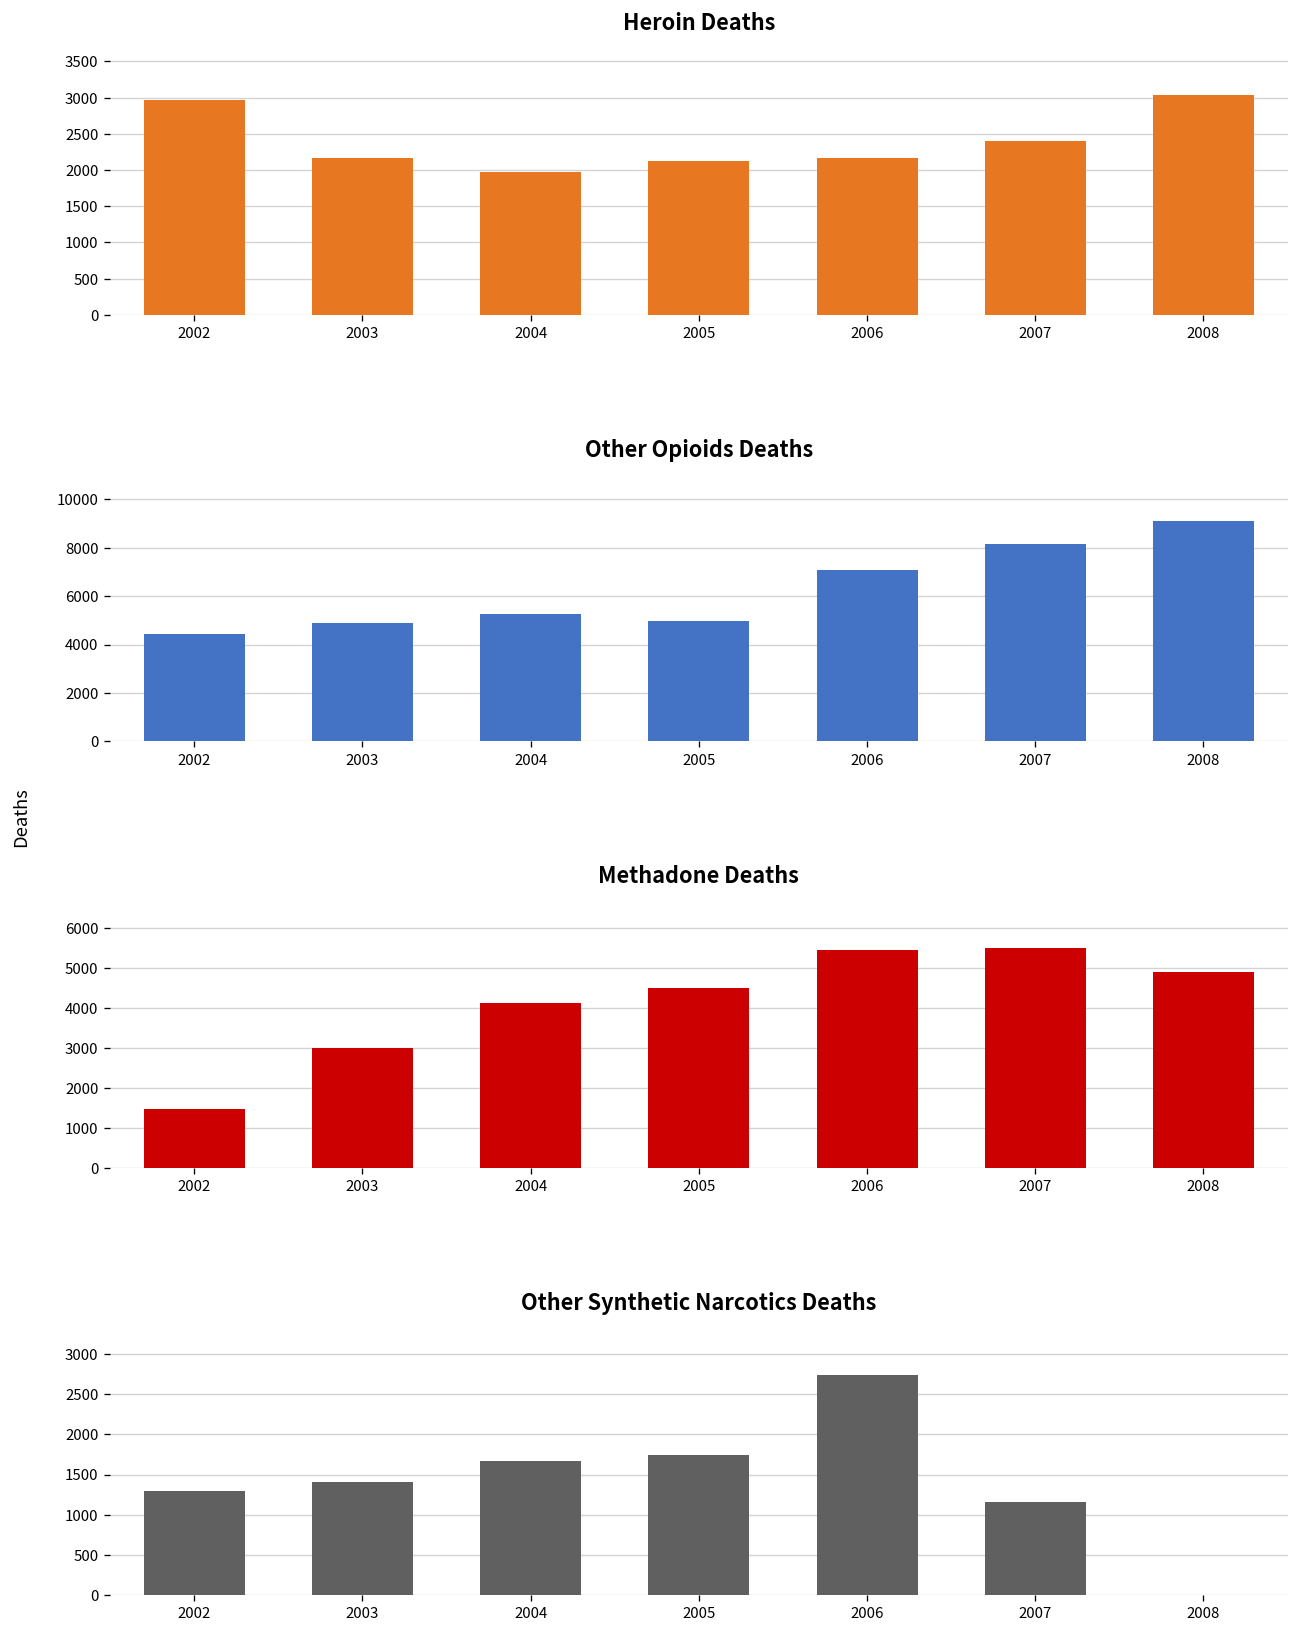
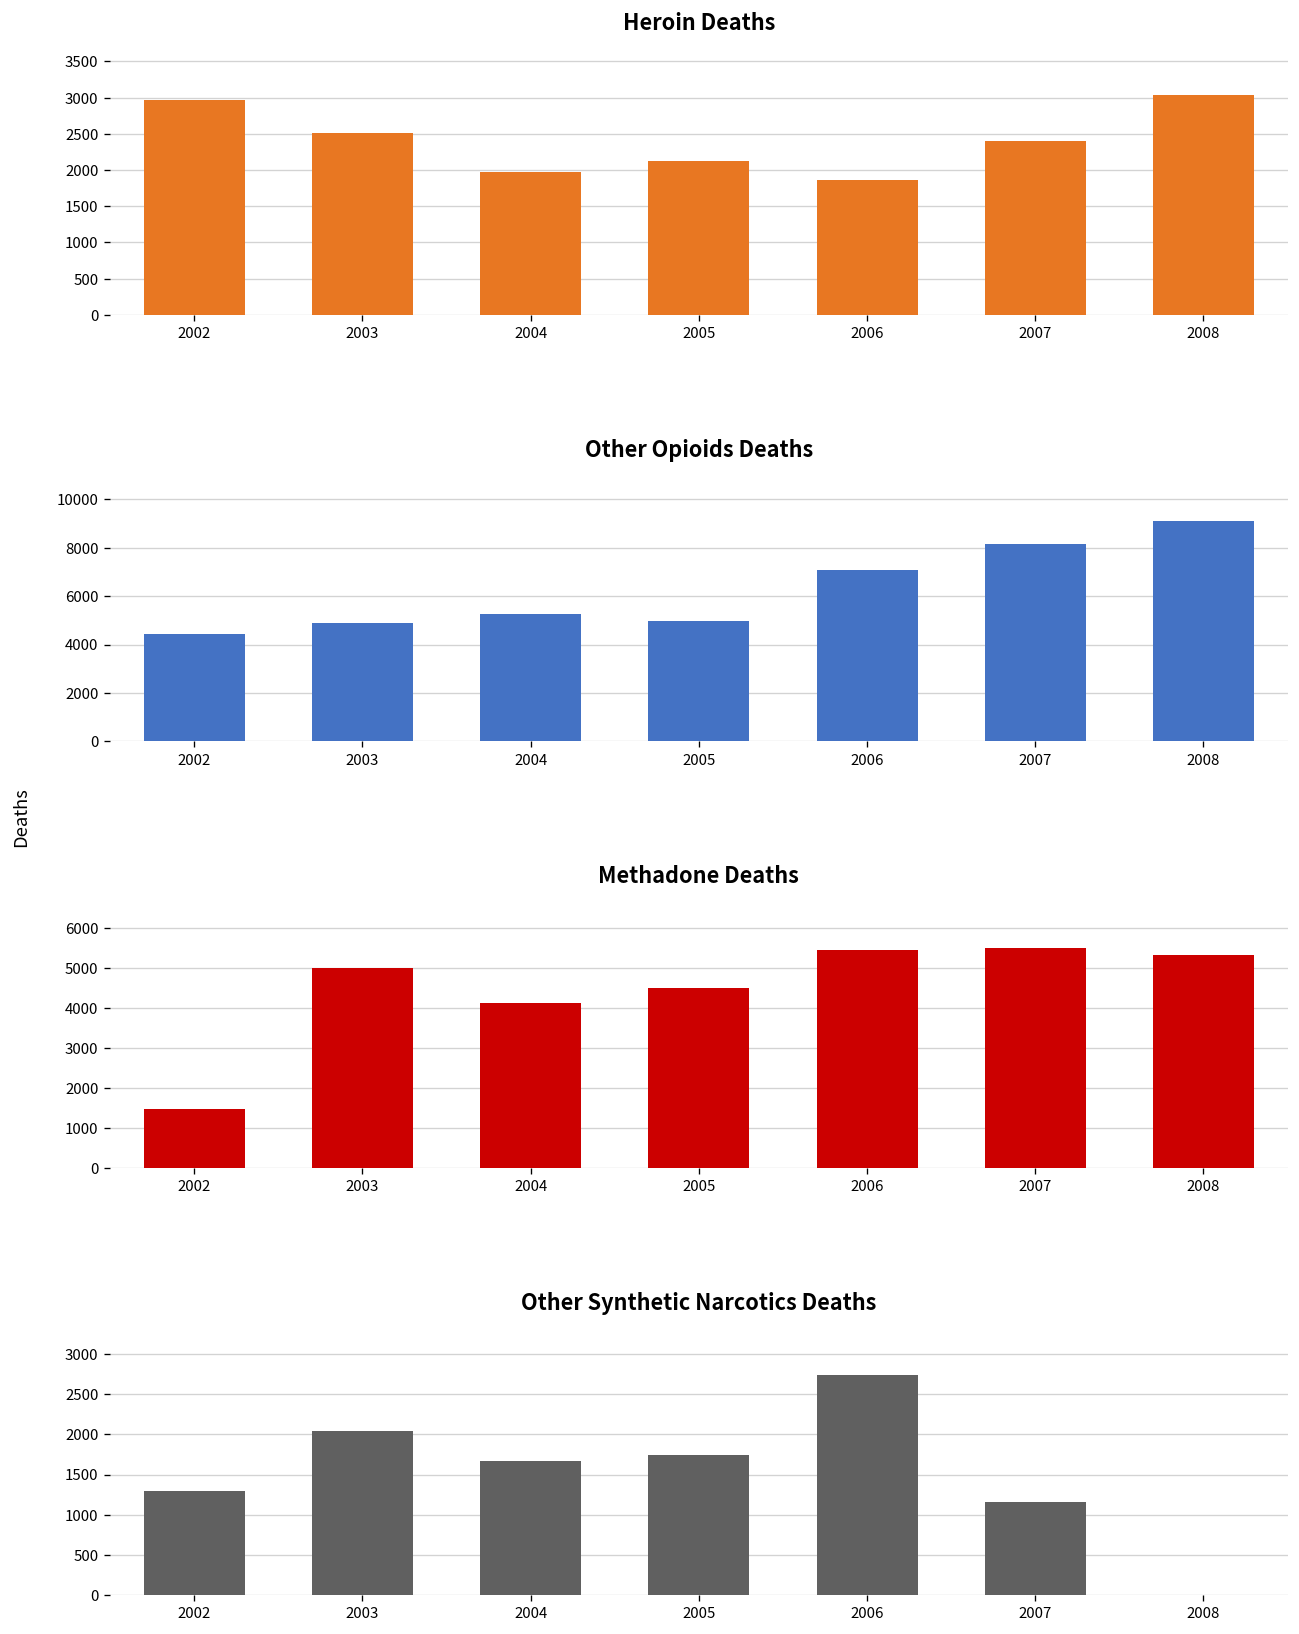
  {
    "Heroin Deaths": {
      "2002": 3000,
-     "2003": 2200,
+     "2003": 2500,
      "2004": 2000,
      "2005": 2100,
-     "2006": 2200,
+     "2006": 1900,
      "2007": 2400,
      "2008": 3000
    },
    "Other Opioids Deaths": {
      "2002": 4400,
      "2003": 4900,
      "2004": 5300,
      "2005": 5000,
      "2006": 7100,
      "2007": 8100,
      "2008": 9100
    },
    "Methadone Deaths": {
      "2002": 1500,
-     "2003": 3000,
+     "2003": 5000,
      "2004": 4100,
      "2005": 4500,
      "2006": 5500,
      "2007": 5500,
-     "2008": 4900
+     "2008": 5300
    },
    "Other Synthetic Narcotics Deaths": {
      "2002": 1300,
-     "2003": 1400,
+     "2003": 2000,
      "2004": 1700,
      "2005": 1700,
      "2006": 2700,
      "2007": 1200,
      "2008": 0
    }
  }
